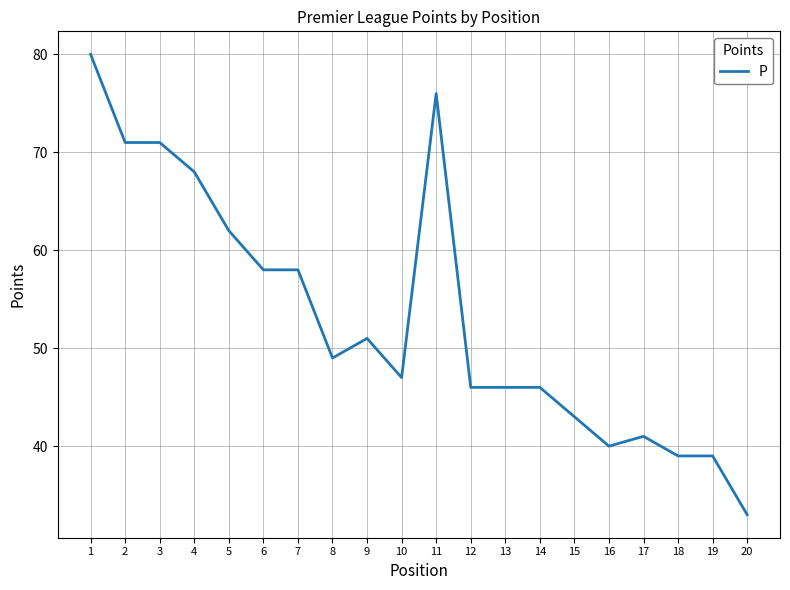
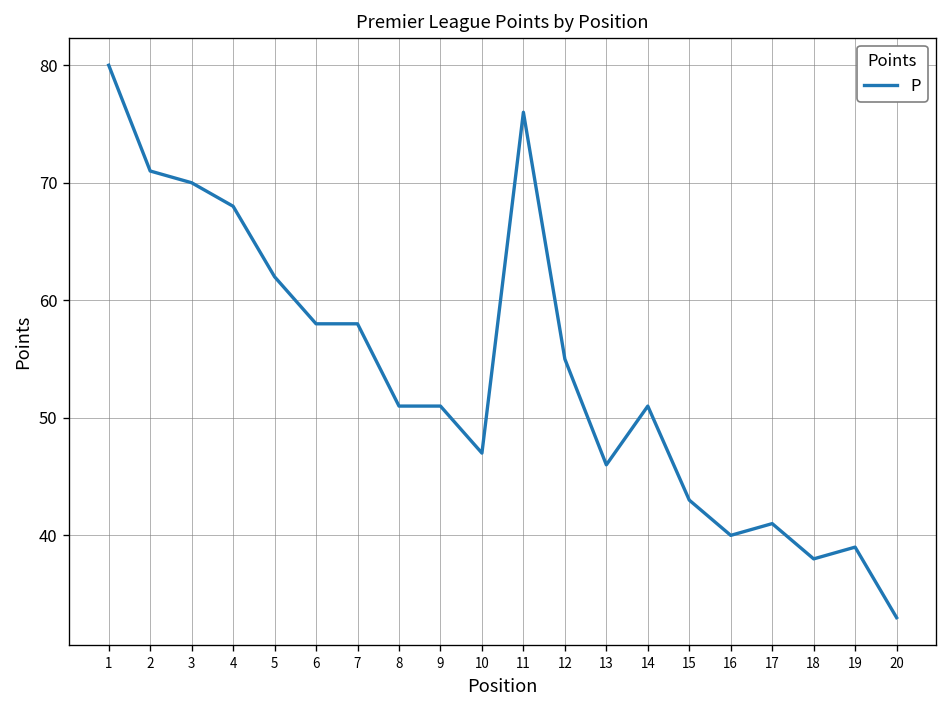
  {
    "1": 80,
    "2": 71,
-   "3": 71,
+   "3": 70,
    "4": 68,
    "5": 62,
    "6": 58,
    "7": 58,
-   "8": 49,
+   "8": 51,
    "9": 51,
    "10": 47,
    "11": 76,
-   "12": 46,
+   "12": 55,
    "13": 46,
-   "14": 46,
+   "14": 51,
    "15": 43,
    "16": 40,
    "17": 41,
-   "18": 39,
+   "18": 38,
    "19": 39,
    "20": 33
  }
